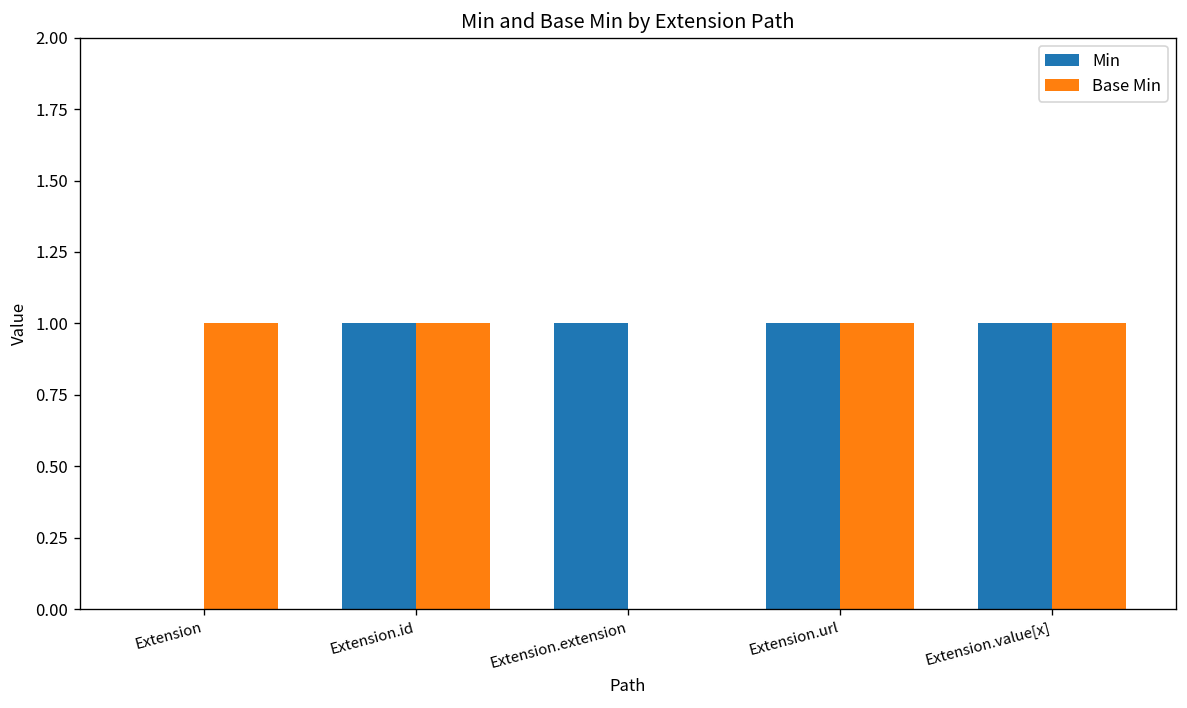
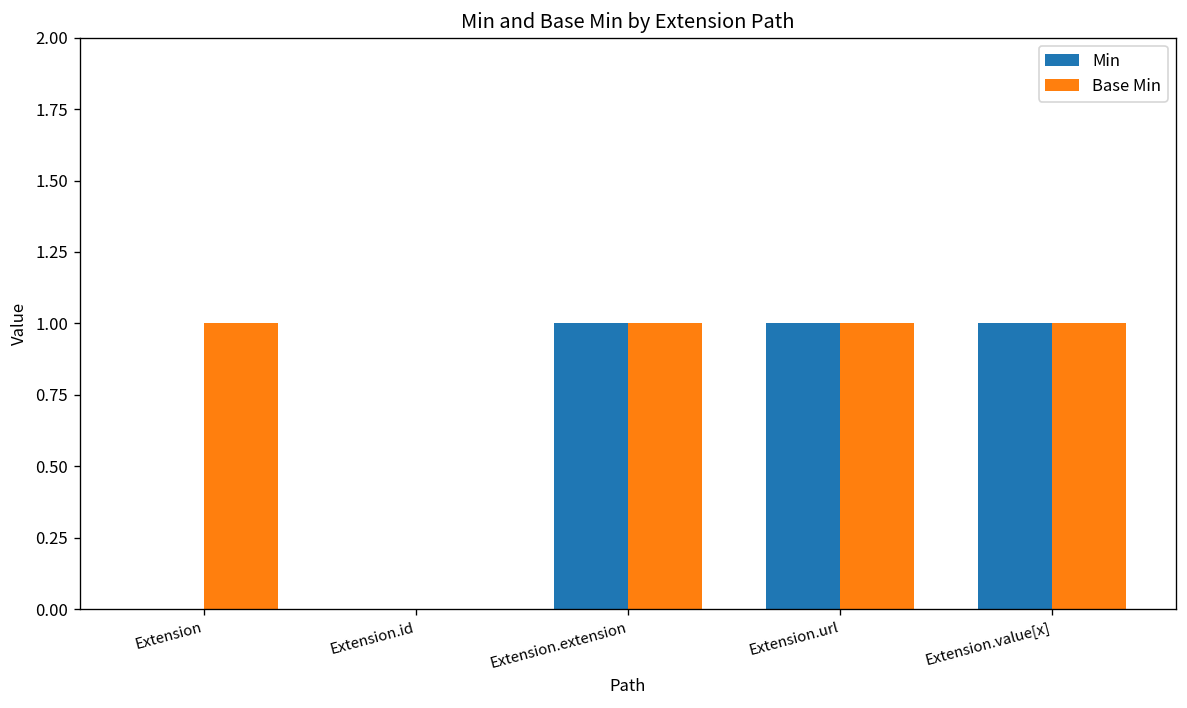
  {
    "Min": {
      "Extension": 0,
-     "Extension.id": 1,
+     "Extension.id": 0,
      "Extension.extension": 1,
      "Extension.url": 1,
      "Extension.value[x]": 1
    },
    "Base Min": {
      "Extension": 1,
-     "Extension.id": 1,
-     "Extension.extension": 0,
+     "Extension.id": 0,
+     "Extension.extension": 1,
      "Extension.url": 1,
      "Extension.value[x]": 1
    }
  }
